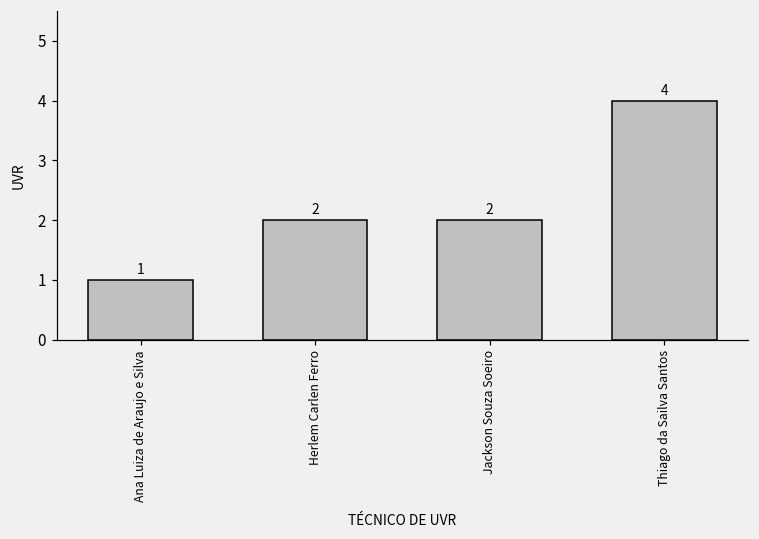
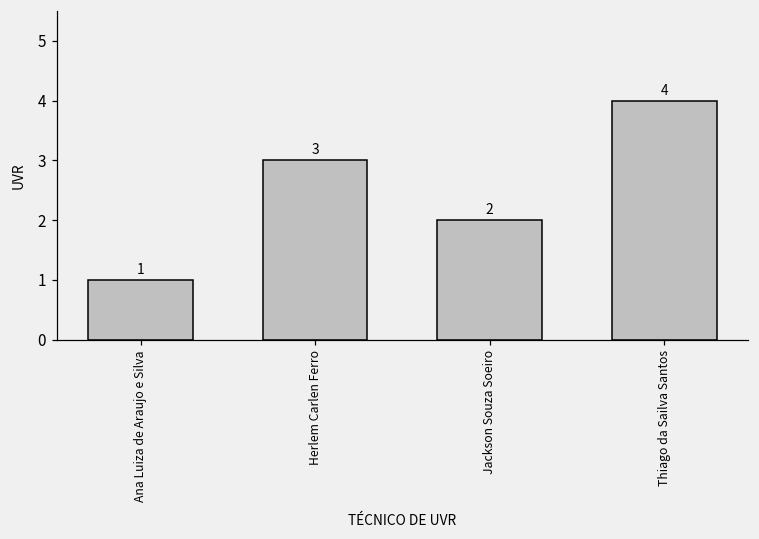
  {
    "Ana Luiza de Araujo e Silva": 1,
-   "Herlem Carlen Ferro": 2,
+   "Herlem Carlen Ferro": 3,
    "Jackson Souza Soeiro": 2,
    "Thiago da Sailva Santos": 4
  }
